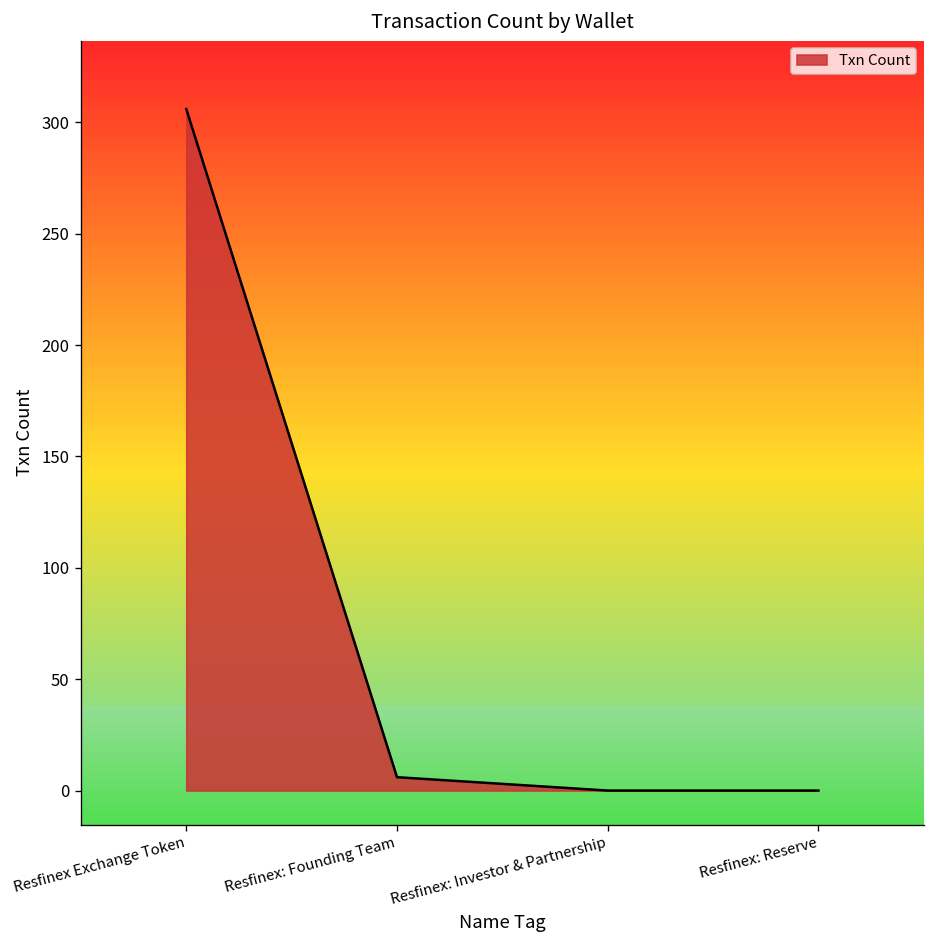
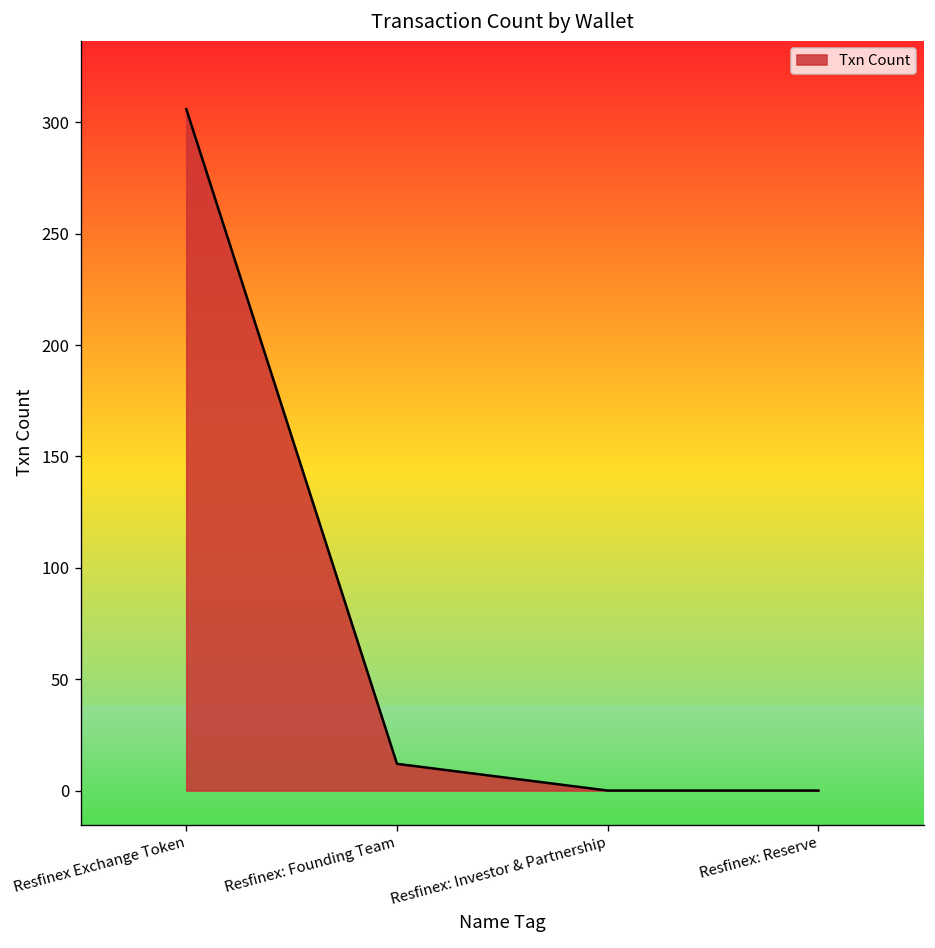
  {
    "Resfinex Exchange Token": 306,
-   "Resfinex: Founding Team": 6,
+   "Resfinex: Founding Team": 12,
    "Resfinex: Investor & Partnership": 0,
    "Resfinex: Reserve": 0
  }
